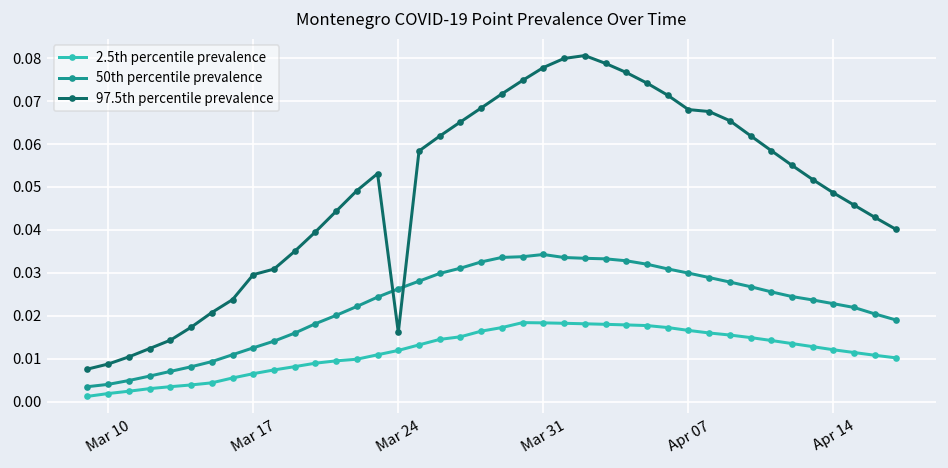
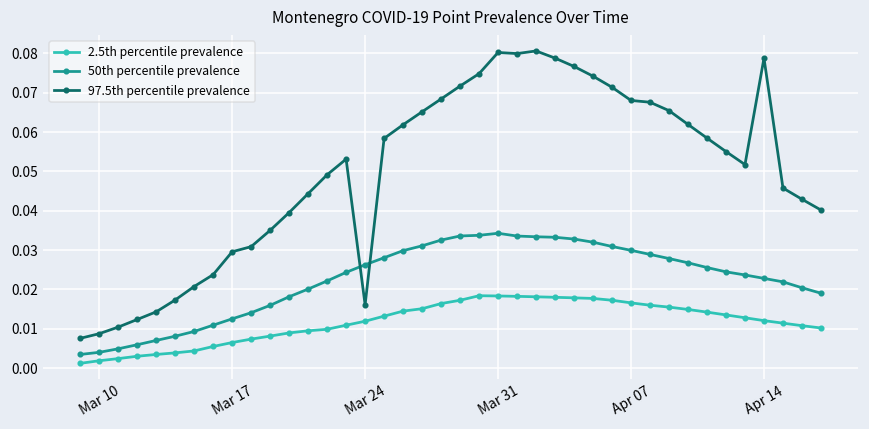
  {
    "97.5th percentile prevalence": {
      "Mar 10": 0.009,
      "Mar 17": 0.030,
      "Mar 24": 0.016,
-     "Mar 31": 0.078,
+     "Mar 31": 0.080,
      "Apr 07": 0.068,
-     "Apr 14": 0.049
+     "Apr 14": 0.079
    }
  }
